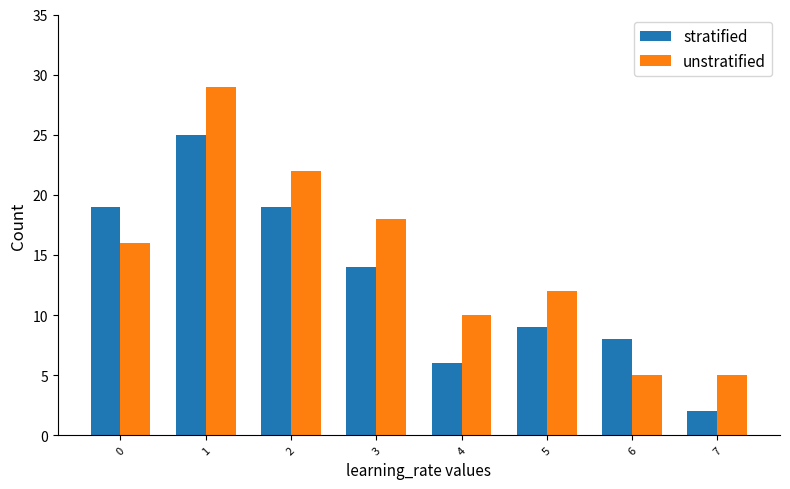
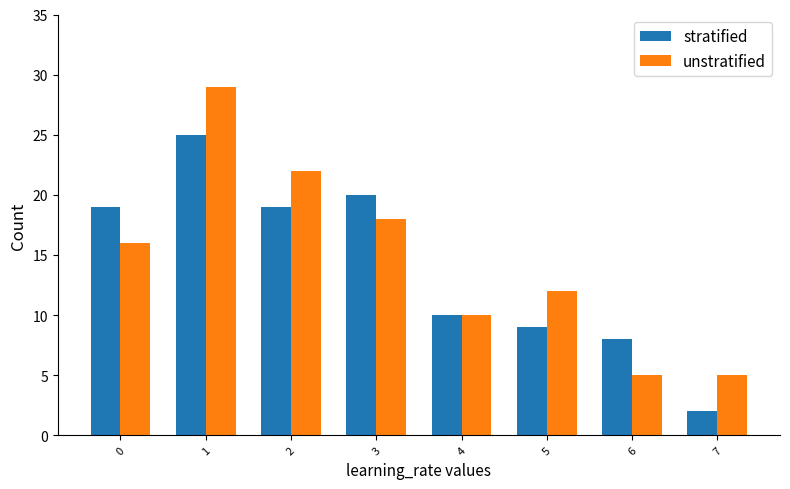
  {
    "stratified": {
      "0": 19,
      "1": 25,
      "2": 19,
-     "3": 14,
-     "4": 6,
+     "3": 20,
+     "4": 10,
      "5": 9,
      "6": 8,
      "7": 2
    },
    "unstratified": {
      "0": 16,
      "1": 29,
      "2": 22,
      "3": 18,
      "4": 10,
      "5": 12,
      "6": 5,
      "7": 5
    }
  }
